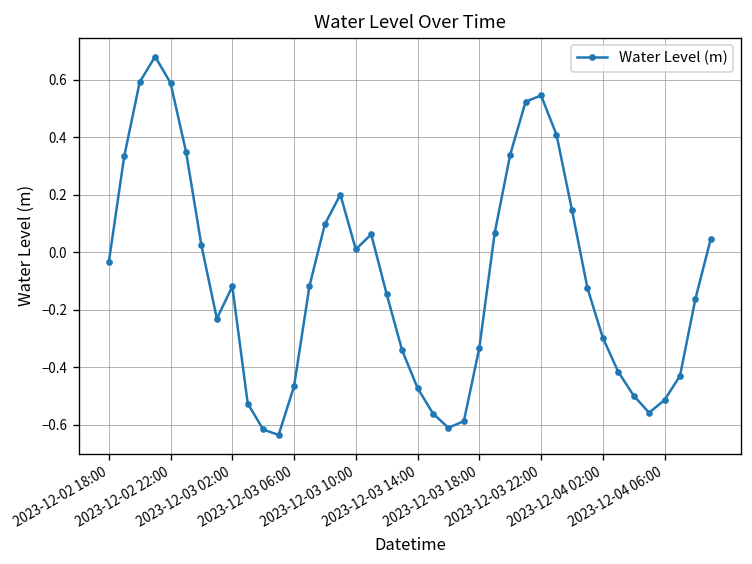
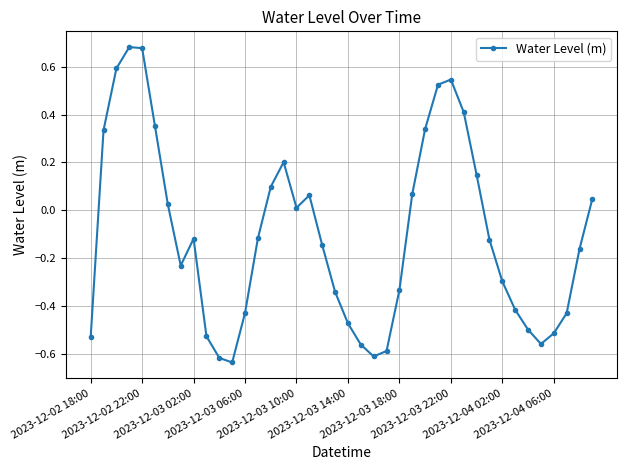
  {
-   "2023-12-02 18:00": -0.03,
-   "2023-12-02 22:00": 0.59,
+   "2023-12-02 18:00": -0.53,
+   "2023-12-02 22:00": 0.68,
    "2023-12-03 02:00": -0.12,
-   "2023-12-03 06:00": -0.47,
+   "2023-12-03 06:00": -0.43,
    "2023-12-03 10:00": 0.01,
    "2023-12-03 14:00": -0.47,
    "2023-12-03 18:00": -0.33,
    "2023-12-03 22:00": 0.55,
    "2023-12-04 02:00": -0.30,
    "2023-12-04 06:00": -0.51
  }
